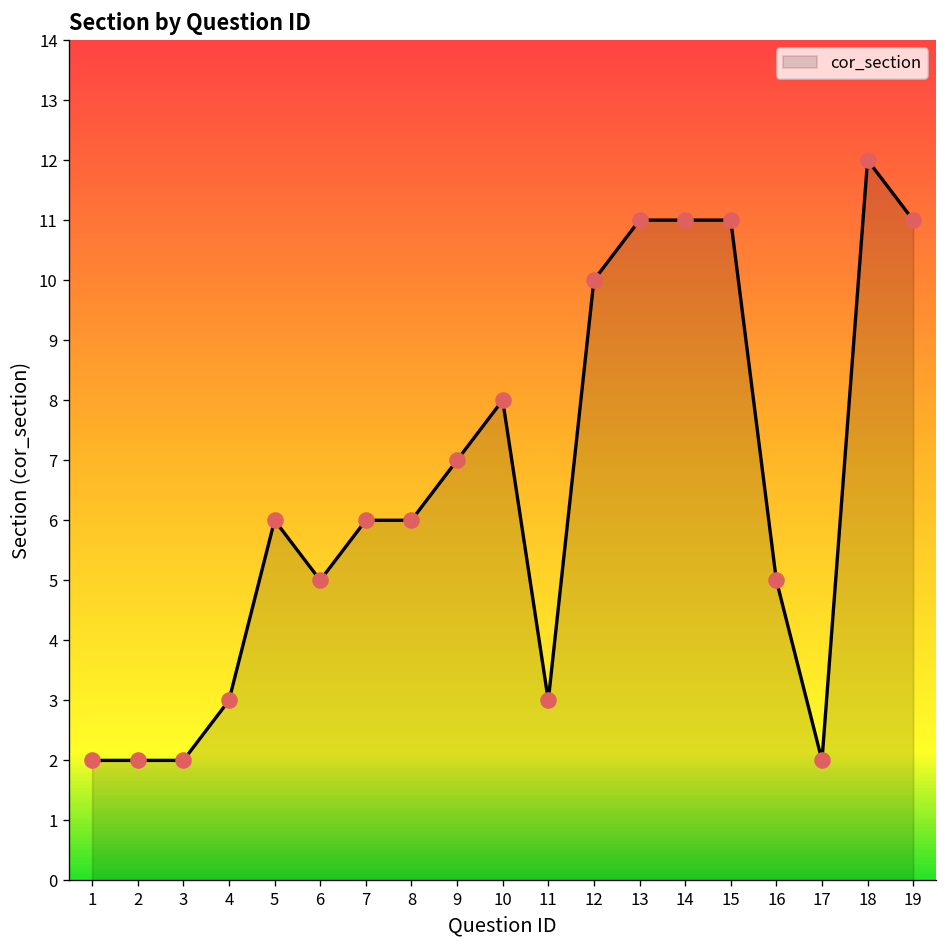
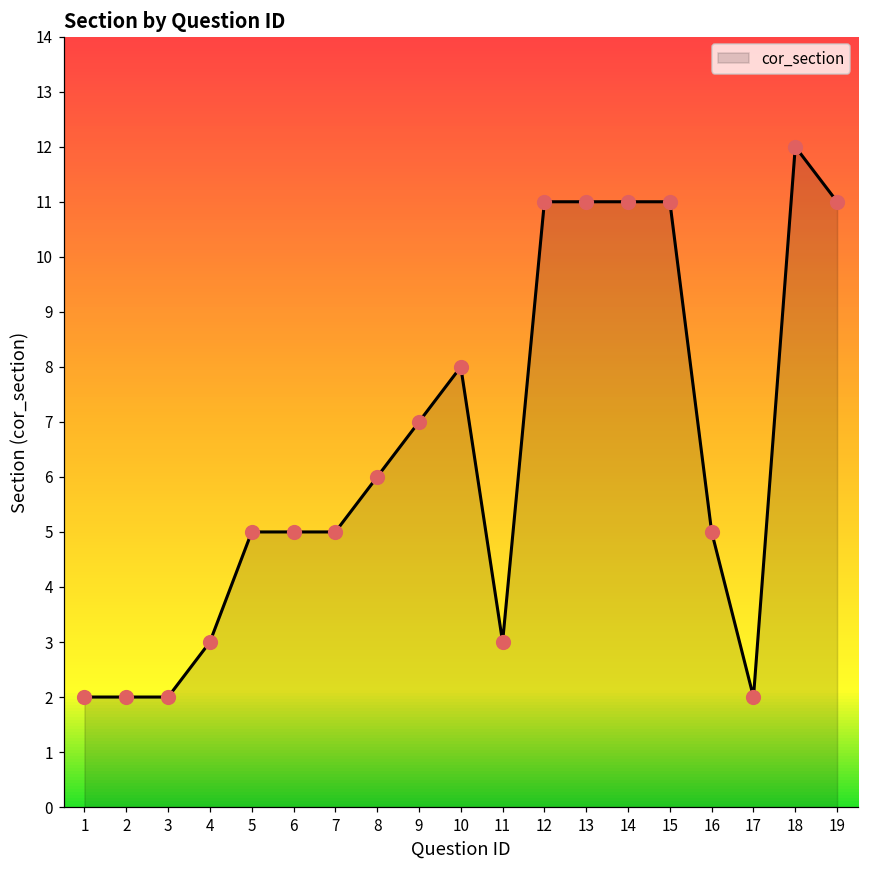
  {
    "1": 2,
    "2": 2,
    "3": 2,
    "4": 3,
-   "5": 6,
+   "5": 5,
    "6": 5,
-   "7": 6,
+   "7": 5,
    "8": 6,
    "9": 7,
    "10": 8,
    "11": 3,
-   "12": 10,
+   "12": 11,
    "13": 11,
    "14": 11,
    "15": 11,
    "16": 5,
    "17": 2,
    "18": 12,
    "19": 11
  }
